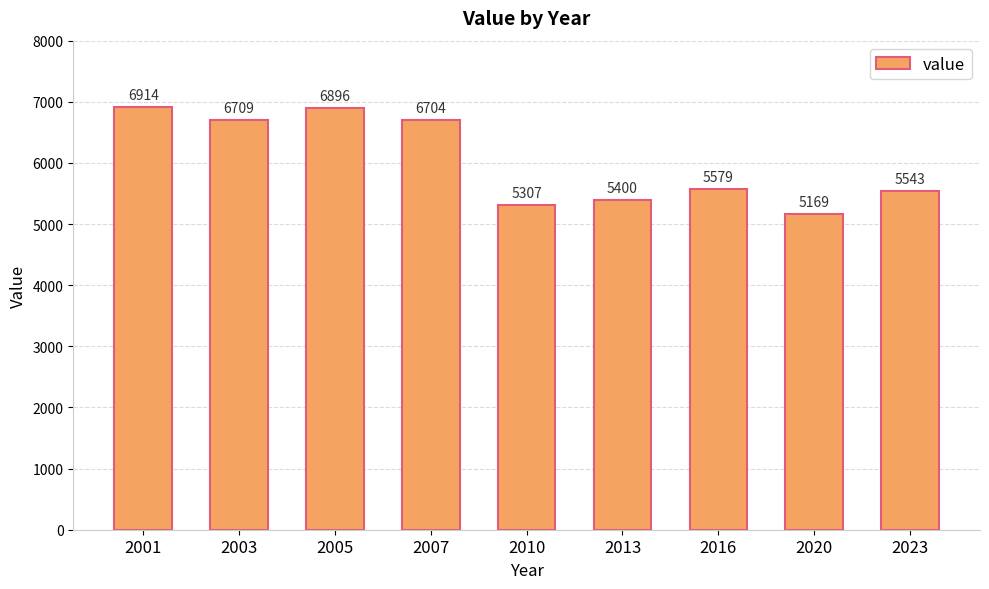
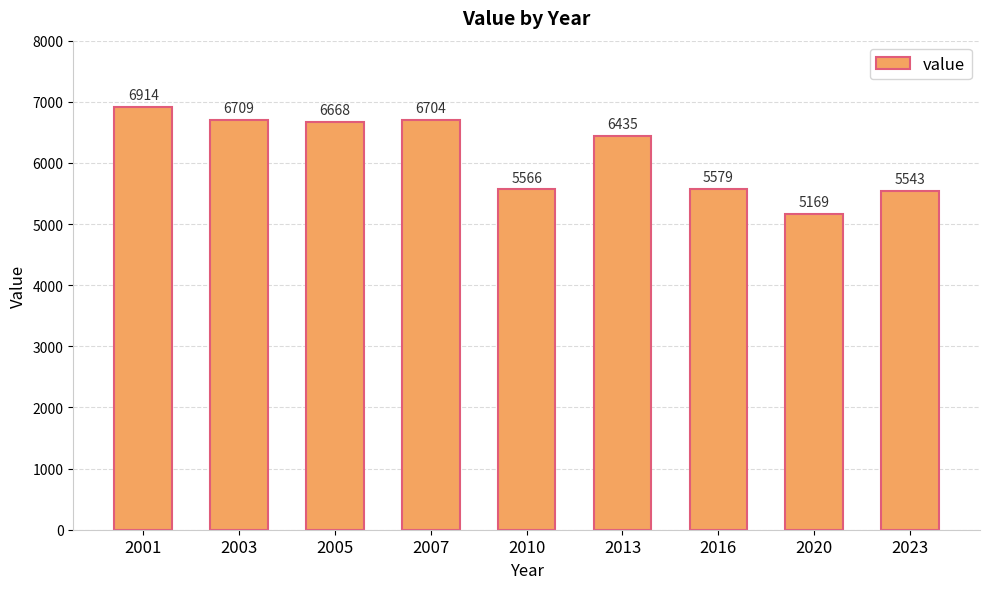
  {
    "2001": 6914,
    "2003": 6709,
-   "2005": 6896,
+   "2005": 6668,
    "2007": 6704,
-   "2010": 5307,
-   "2013": 5400,
+   "2010": 5566,
+   "2013": 6435,
    "2016": 5579,
    "2020": 5169,
    "2023": 5543
  }
